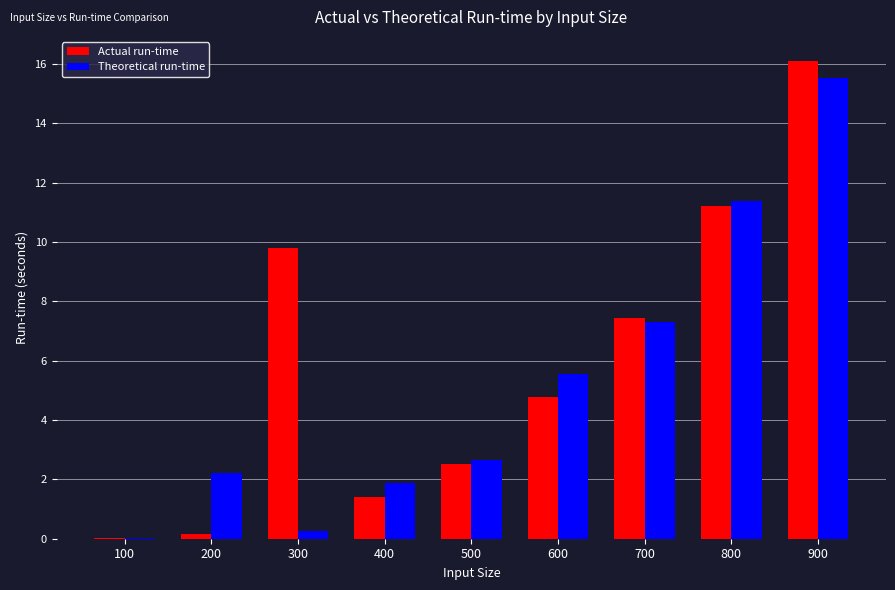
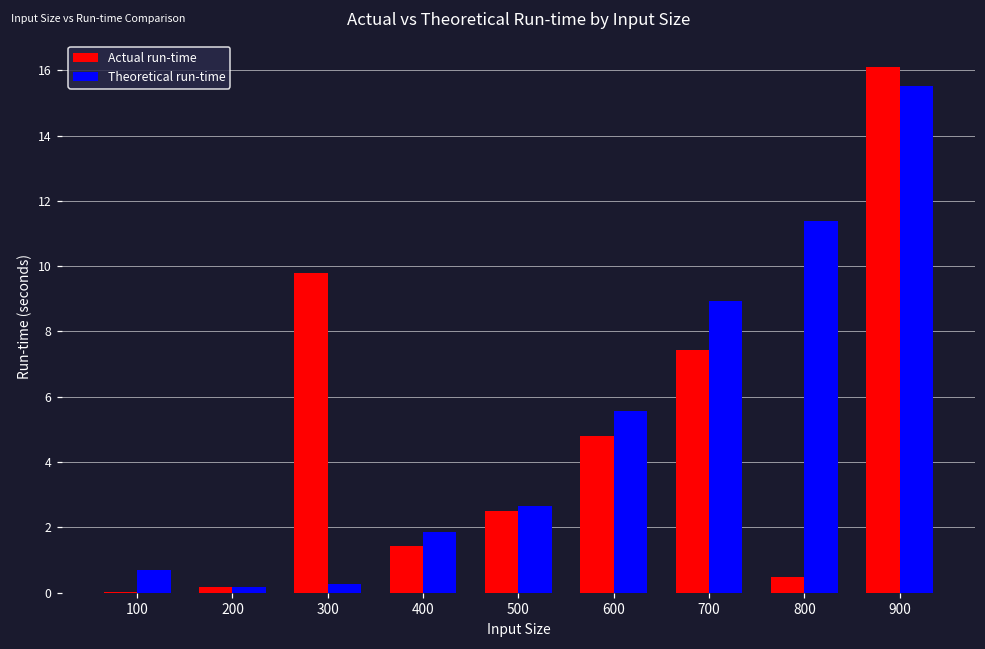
  {
    "Actual run-time": {
      "200": 0.2,
      "300": 9.8,
      "400": 1.4,
      "500": 2.5,
      "600": 4.8,
      "700": 7.4,
-     "800": 11.2,
+     "800": 0.5,
      "900": 16.1
    },
    "Theoretical run-time": {
-     "100": 0.0,
-     "200": 2.2,
+     "100": 0.7,
+     "200": 0.2,
      "300": 0.3,
      "400": 1.9,
      "500": 2.7,
      "600": 5.6,
-     "700": 7.3,
+     "700": 8.9,
      "800": 11.4,
      "900": 15.5
    }
  }
